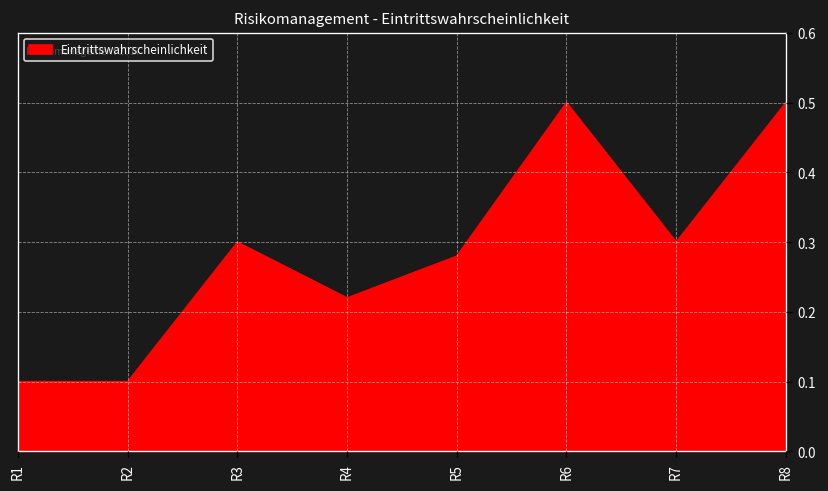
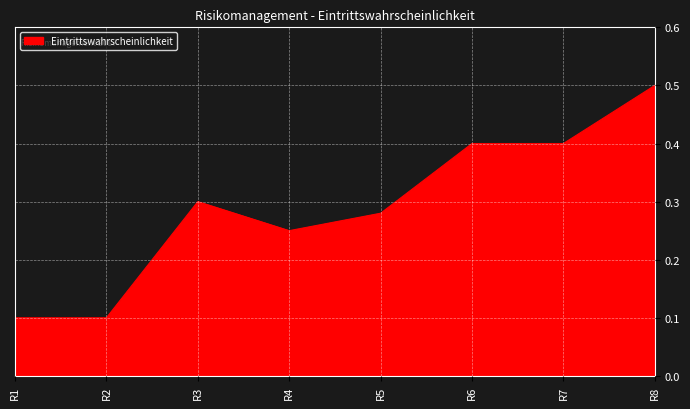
  {
    "R1": 0.10,
    "R2": 0.10,
    "R3": 0.30,
-   "R4": 0.22,
+   "R4": 0.25,
    "R5": 0.28,
-   "R6": 0.5,
-   "R7": 0.3,
+   "R6": 0.4,
+   "R7": 0.4,
    "R8": 0.50
  }
